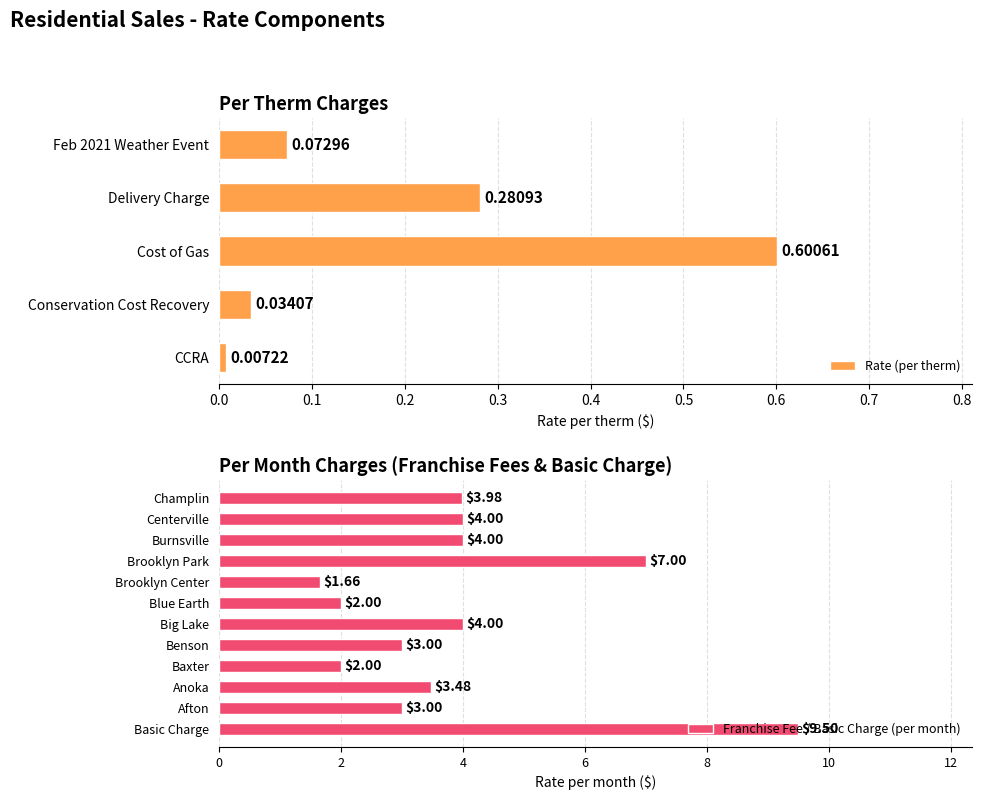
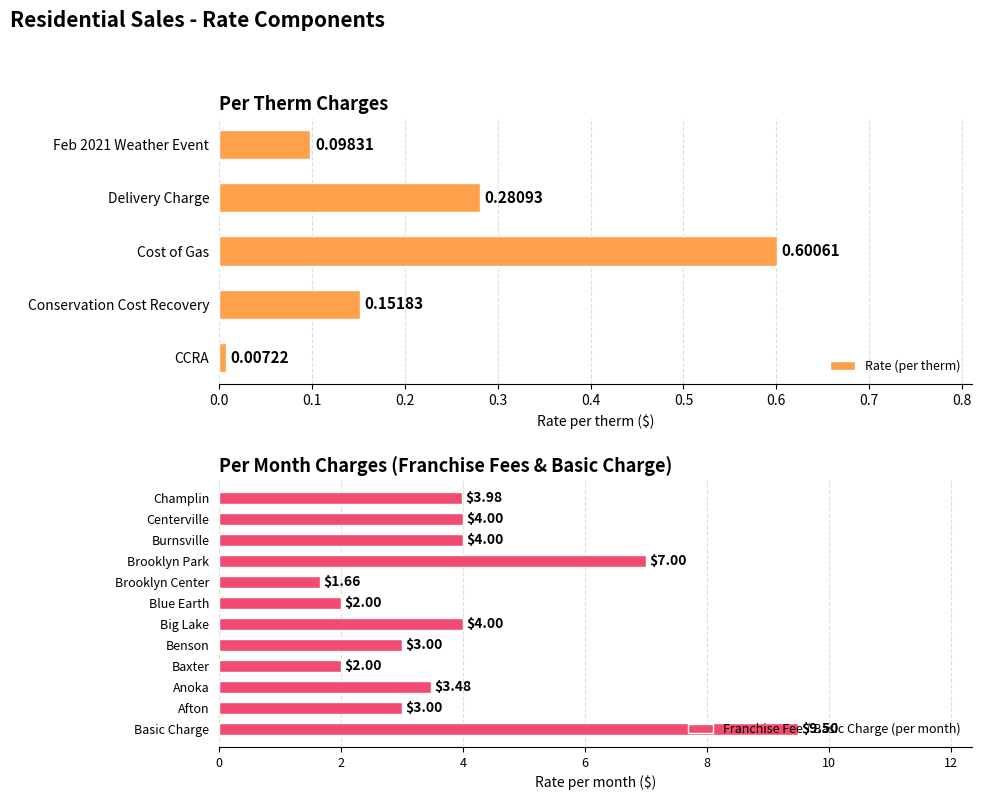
  {
    "Per Therm Charges": {
-     "Feb 2021 Weather Event": "0.07296",
+     "Feb 2021 Weather Event": "0.09831",
      "Delivery Charge": "0.28093",
      "Cost of Gas": "0.60061",
-     "Conservation Cost Recovery": "0.03407",
+     "Conservation Cost Recovery": "0.15183",
      "CCRA": "0.00722"
    },
    "Per Month Charges (Franchise Fees & Basic Charge)": {
      "Champlin": "$3.98",
      "Centerville": "$4.00",
      "Burnsville": "$4.00",
      "Brooklyn Park": "$7.00",
      "Brooklyn Center": "$1.66",
      "Blue Earth": "$2.00",
      "Big Lake": "$4.00",
      "Benson": "$3.00",
      "Baxter": "$2.00",
      "Anoka": "$3.48",
      "Afton": "$3.00",
      "Basic Charge": "$9.50"
    }
  }
